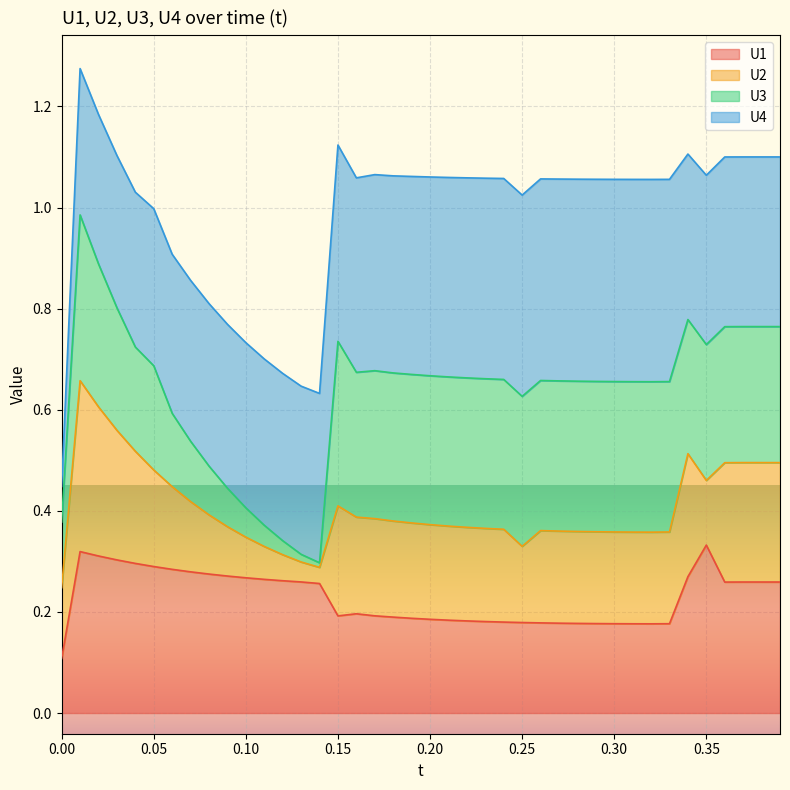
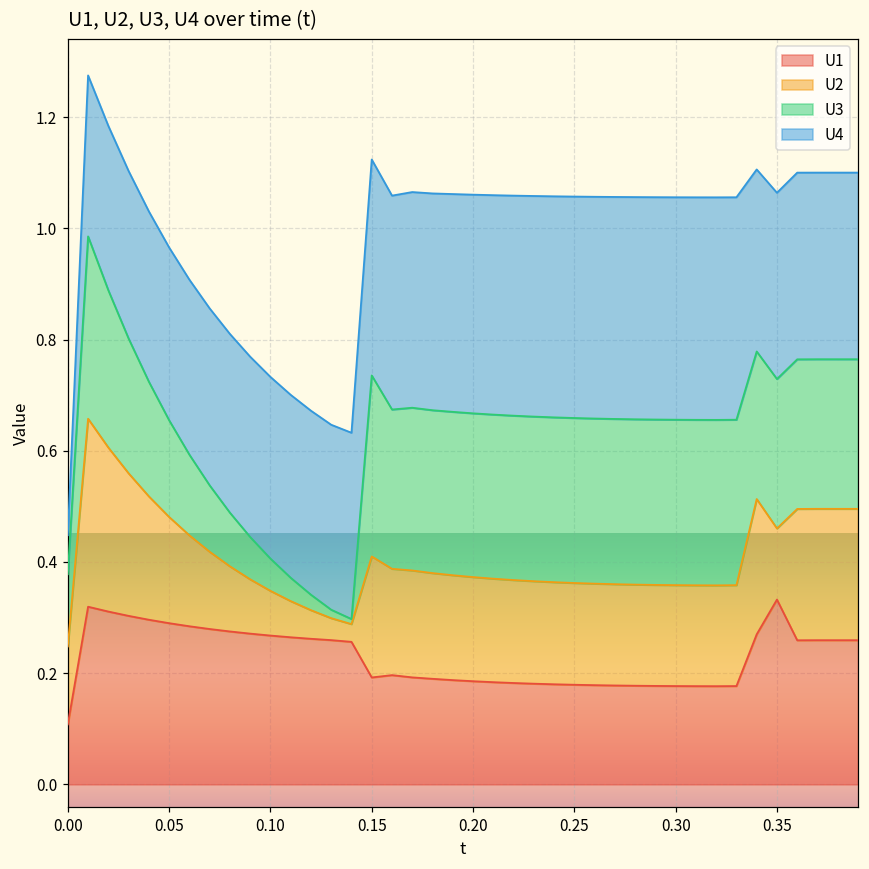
  {
    "U1": {
      "0.00": 0.11,
      "0.05": 0.29,
      "0.10": 0.27,
      "0.15": 0.19,
      "0.20": 0.19,
      "0.25": 0.18,
      "0.30": 0.18,
      "0.35": 0.33
    },
    "U2": {
      "0.00": 0.14,
      "0.05": 0.19,
      "0.10": 0.08,
      "0.15": 0.22,
      "0.20": 0.19,
-     "0.25": 0.15,
+     "0.25": 0.18,
      "0.30": 0.18,
      "0.35": 0.13
    },
    "U3": {
      "0.00": 0.13,
-     "0.05": 0.21,
+     "0.05": 0.17,
      "0.10": 0.06,
      "0.15": 0.33,
      "0.20": 0.29,
      "0.25": 0.30,
      "0.30": 0.30,
      "0.35": 0.27
    },
    "U4": {
      "0.00": 0.07,
      "0.05": 0.31,
      "0.10": 0.33,
      "0.15": 0.39,
      "0.20": 0.39,
      "0.25": 0.40,
      "0.30": 0.40,
      "0.35": 0.33
    }
  }
